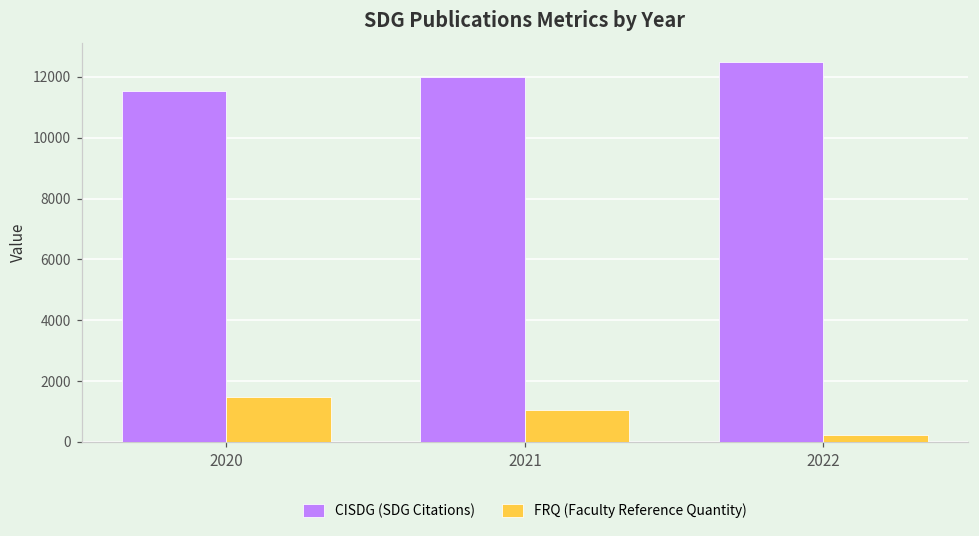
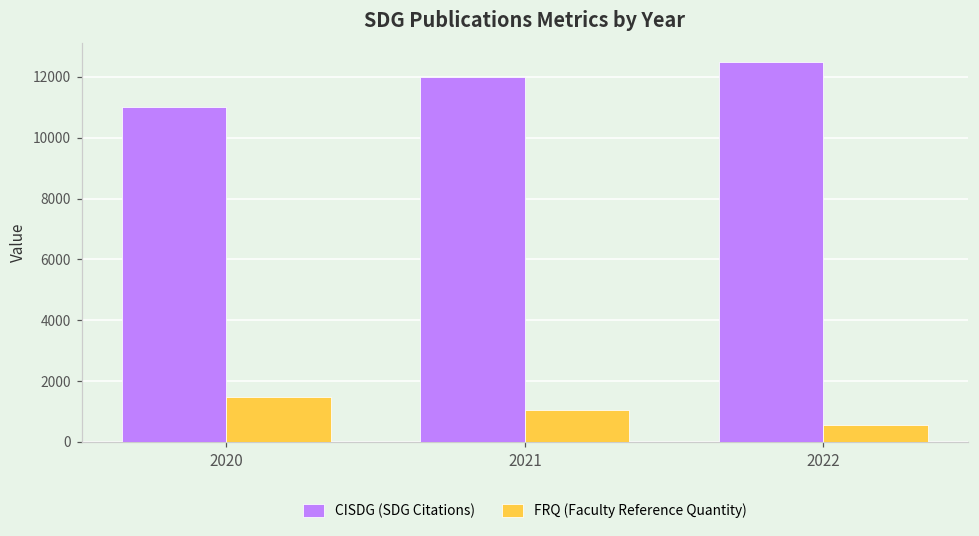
  {
    "CISDG (SDG Citations)": {
-     "2020": 11500,
+     "2020": 11000,
      "2021": 12000,
      "2022": 12500
    },
    "FRQ (Faculty Reference Quantity)": {
      "2020": 1500,
      "2021": 1000,
-     "2022": 200
+     "2022": 500
    }
  }
